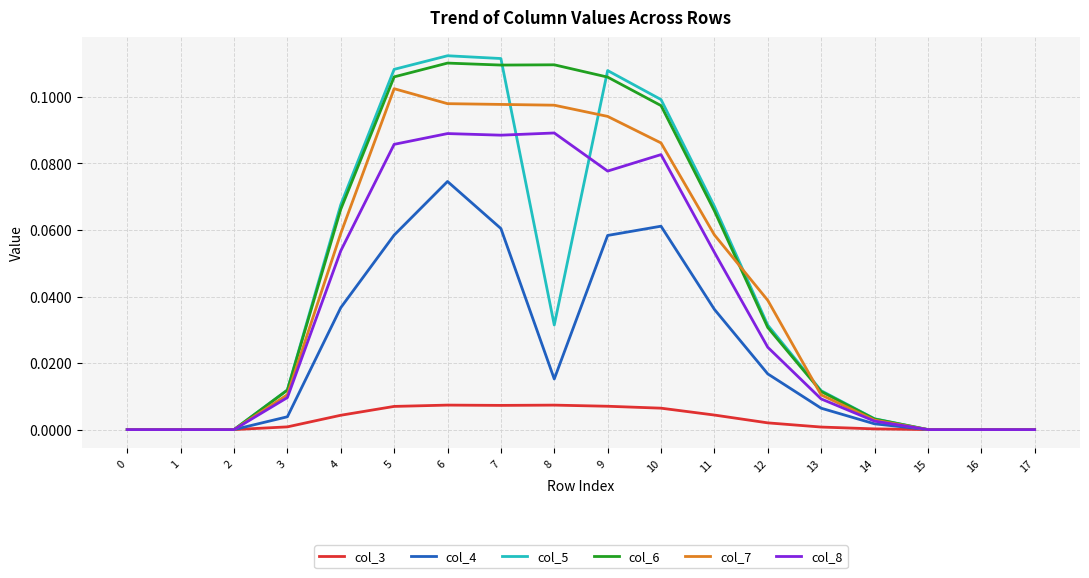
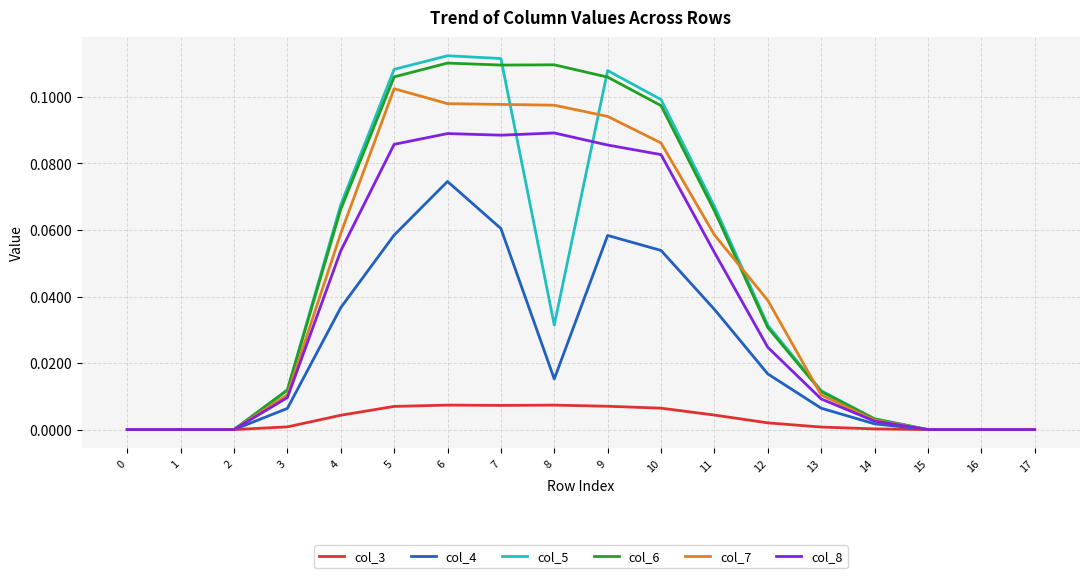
  {
    "col_3": {
      "3": 0.001,
      "4": 0.004,
      "5": 0.007,
      "6": 0.007,
      "7": 0.007,
      "8": 0.007,
      "9": 0.007,
      "10": 0.006,
      "11": 0.004,
      "12": 0.002,
      "13": 0.001,
      "14": 0.000
    },
    "col_4": {
-     "3": 0.004,
+     "3": 0.006,
      "4": 0.037,
      "5": 0.058,
      "6": 0.075,
      "7": 0.060,
      "8": 0.015,
      "9": 0.058,
-     "10": 0.061,
+     "10": 0.054,
      "11": 0.036,
      "12": 0.017,
      "13": 0.006,
      "14": 0.002
    },
    "col_5": {
      "4": 0.068,
      "5": 0.108,
      "6": 0.112,
      "7": 0.112,
      "8": 0.031,
      "9": 0.108,
      "10": 0.099,
      "11": 0.067
    },
    "col_6": {
      "4": 0.066,
      "5": 0.106,
      "6": 0.110,
      "7": 0.110,
      "8": 0.110,
      "9": 0.106,
      "10": 0.097,
      "11": 0.066
    },
    "col_7": {
      "3": 0.010,
      "4": 0.059,
      "5": 0.102,
      "6": 0.098,
      "7": 0.098,
      "8": 0.097,
      "9": 0.094,
      "10": 0.086,
      "11": 0.059,
      "12": 0.039,
      "13": 0.010
    },
    "col_8": {
      "3": 0.010,
      "4": 0.054,
      "5": 0.086,
      "6": 0.089,
      "7": 0.088,
      "8": 0.089,
-     "9": 0.078,
+     "9": 0.086,
      "10": 0.083,
      "11": 0.053,
      "12": 0.025,
      "13": 0.009
    }
  }
